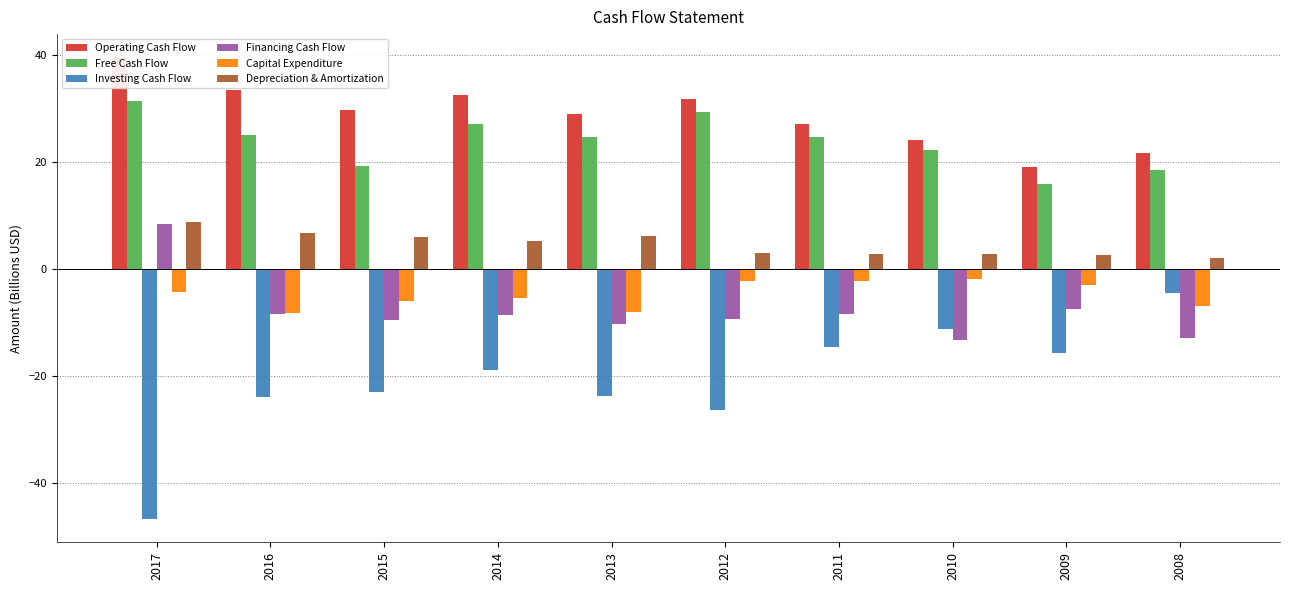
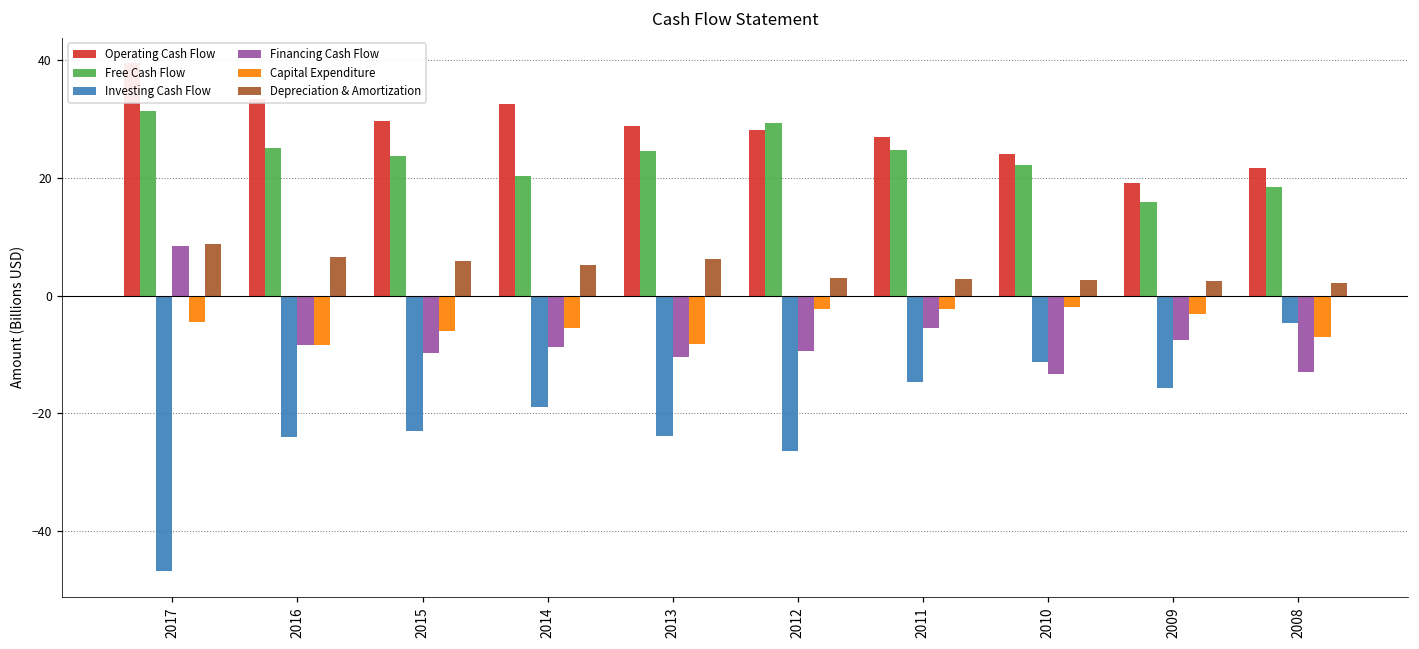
  {
    "Operating Cash Flow": {
      "2016": 33,
      "2015": 30,
      "2014": 33,
      "2013": 29,
-     "2012": 32,
+     "2012": 28,
      "2011": 27,
      "2010": 24,
      "2009": 19,
      "2008": 22
    },
    "Free Cash Flow": {
      "2017": 31,
      "2016": 25,
-     "2015": 19,
-     "2014": 27,
+     "2015": 24,
+     "2014": 20,
      "2013": 25,
      "2012": 29,
      "2011": 25,
      "2010": 22,
      "2009": 16,
      "2008": 18
    },
    "Investing Cash Flow": {
      "2017": -47,
      "2016": -24,
      "2015": -23,
      "2014": -19,
      "2013": -24,
      "2012": -26,
      "2011": -15,
      "2010": -11,
      "2009": -16,
      "2008": -5
    },
    "Financing Cash Flow": {
      "2017": 8,
      "2016": -8,
      "2015": -10,
      "2014": -9,
      "2013": -10,
      "2012": -9,
-     "2011": -8,
+     "2011": -5,
      "2010": -13,
      "2009": -7,
      "2008": -13
    },
    "Capital Expenditure": {
      "2017": -4,
      "2016": -8,
      "2015": -6,
      "2014": -5,
      "2013": -8,
      "2012": -2,
      "2011": -2,
      "2010": -2,
      "2009": -3,
      "2008": -7
    },
    "Depreciation & Amortization": {
      "2017": 9,
      "2016": 7,
      "2015": 6,
      "2014": 5,
      "2013": 6,
      "2012": 3,
      "2011": 3,
      "2010": 3,
      "2009": 3,
      "2008": 2
    }
  }
